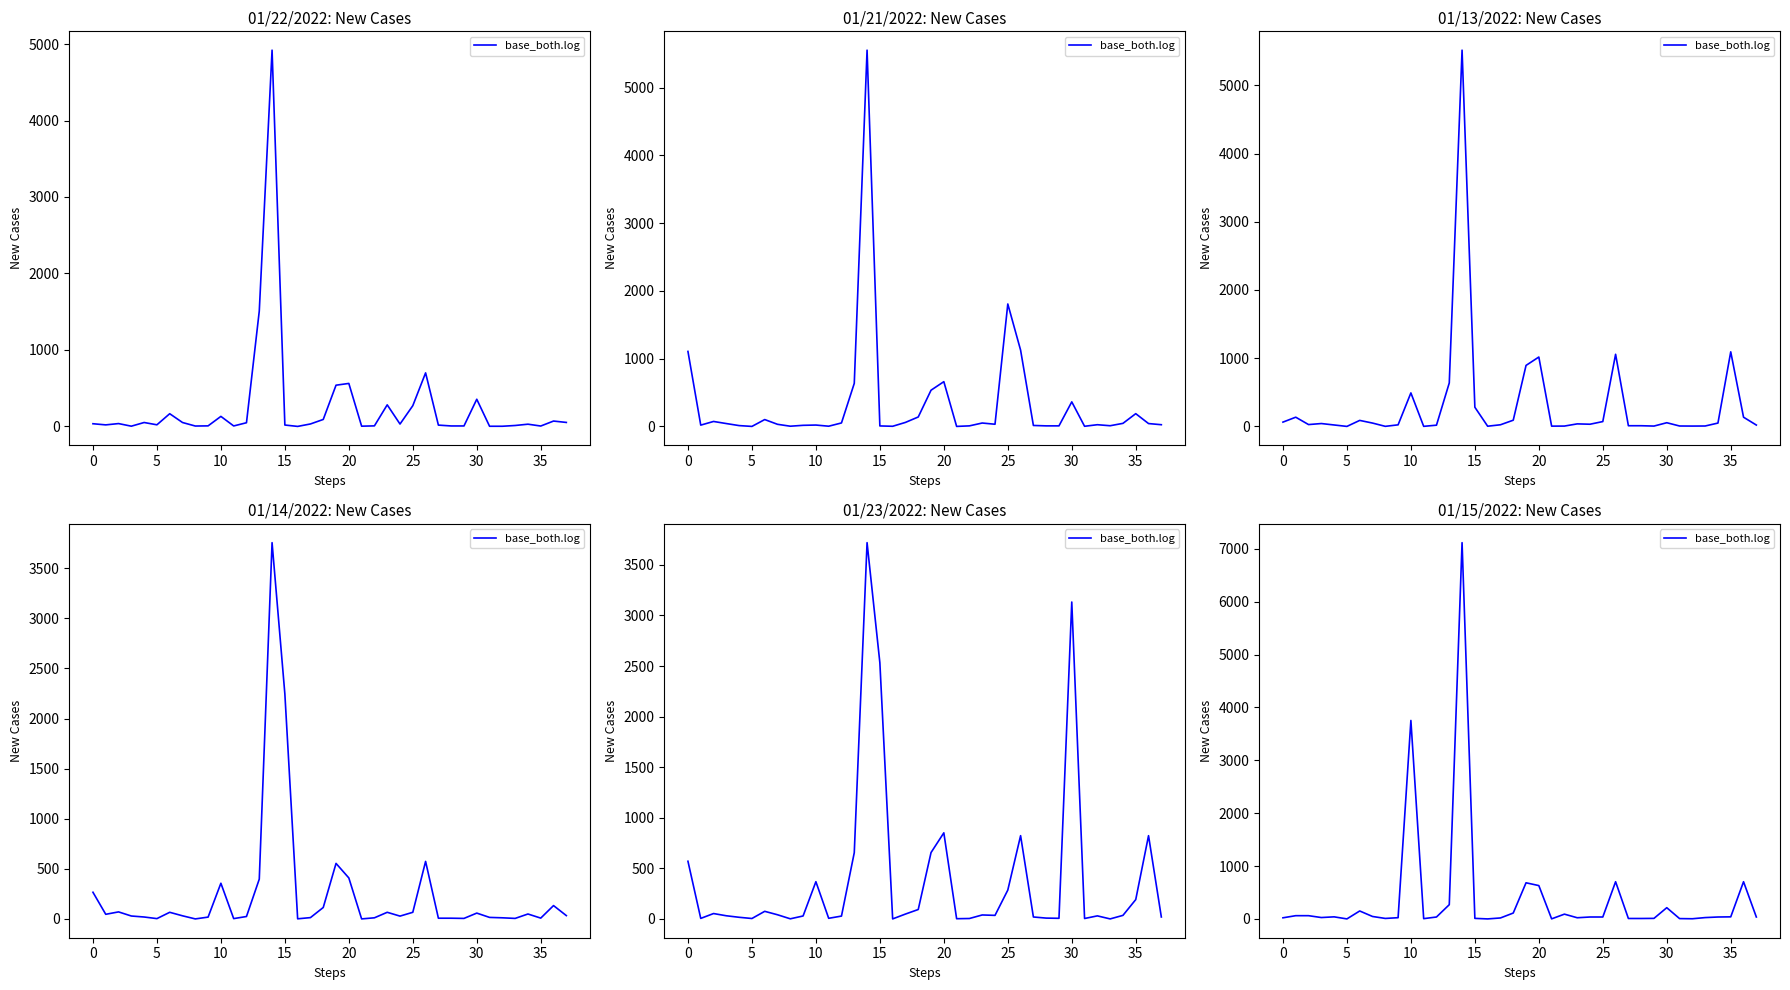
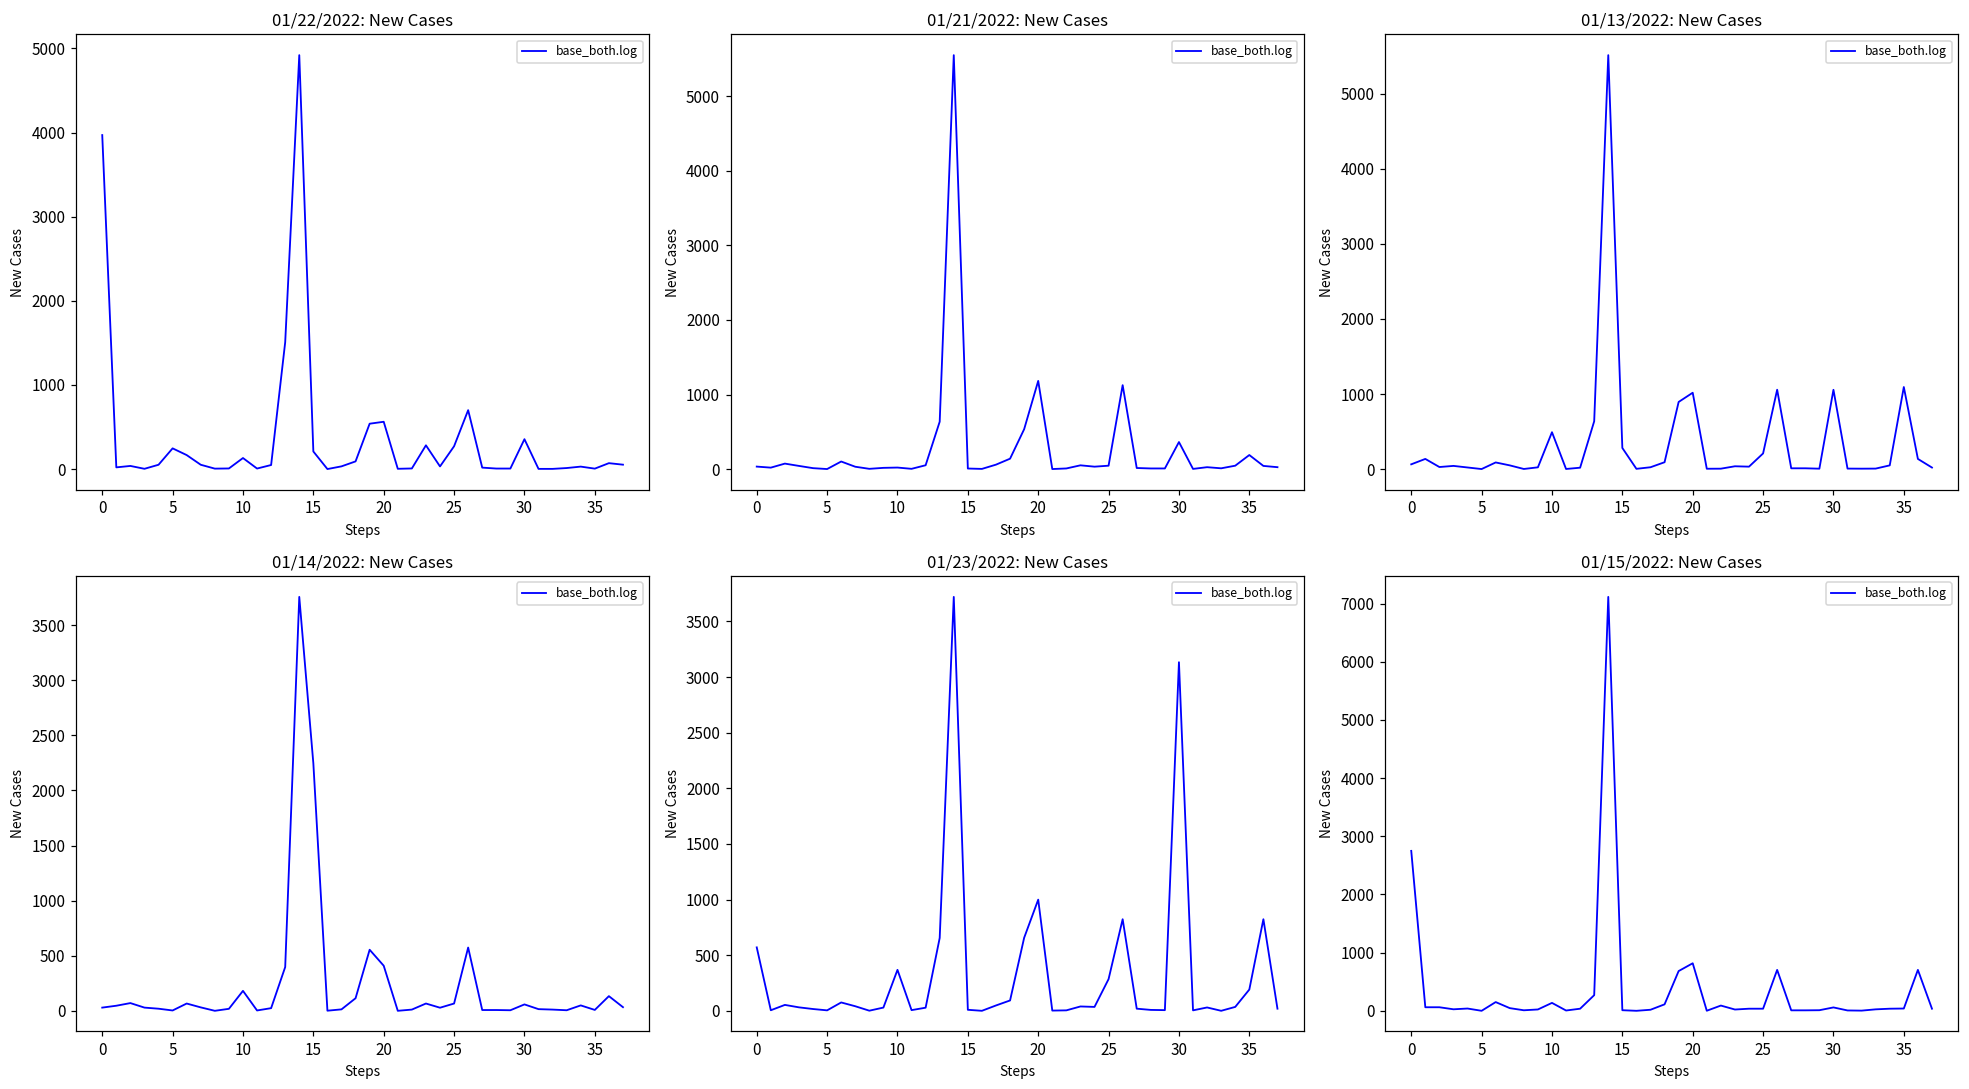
  {
    "01/22/2022: New Cases": {
-     "0": 0,
-     "5": 0,
+     "0": 4000,
+     "5": 200,
      "10": 100,
-     "15": 0,
+     "15": 200,
      "20": 600,
      "25": 300,
      "30": 400,
      "35": 0
    },
    "01/21/2022: New Cases": {
-     "0": 1100,
+     "0": 0,
      "5": 0,
      "10": 0,
      "15": 0,
-     "20": 700,
-     "25": 1800,
+     "20": 1200,
+     "25": 0,
      "30": 400,
      "35": 200
    },
    "01/13/2022: New Cases": {
      "0": 100,
      "5": 0,
      "10": 500,
      "15": 300,
      "20": 1000,
-     "25": 100,
-     "30": 100,
+     "25": 200,
+     "30": 1100,
      "35": 1100
    },
    "01/14/2022: New Cases": {
-     "0": 270,
+     "0": 30,
      "5": 0,
-     "10": 360,
+     "10": 180,
      "15": 2250,
      "20": 410,
      "25": 70,
      "30": 60,
      "35": 10
    },
    "01/23/2022: New Cases": {
      "0": 570,
      "5": 0,
      "10": 370,
-     "15": 2530,
-     "20": 850,
+     "15": 10,
+     "20": 1000,
      "25": 290,
      "30": 3130,
      "35": 190
    },
    "01/15/2022: New Cases": {
-     "0": 0,
+     "0": 2800,
      "5": 0,
-     "10": 3800,
+     "10": 100,
      "15": 0,
-     "20": 600,
+     "20": 800,
      "25": 0,
-     "30": 200,
+     "30": 100,
      "35": 0
    }
  }
